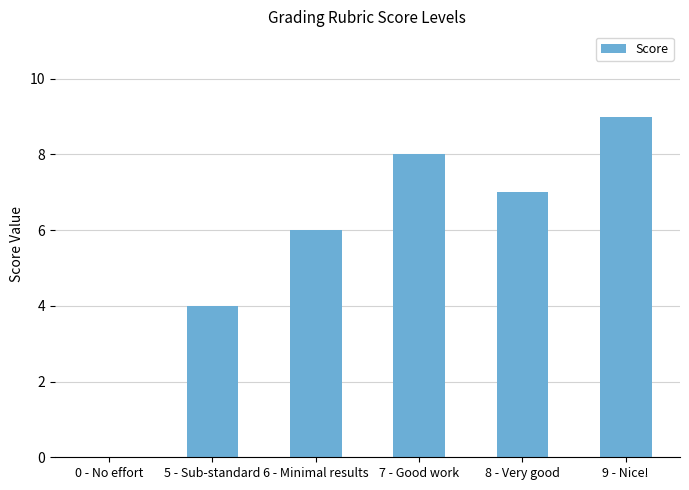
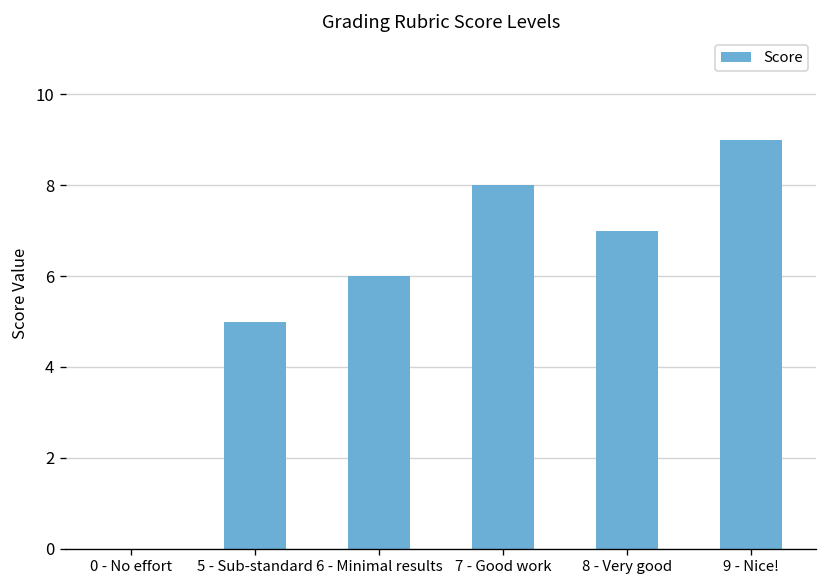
  {
    "0 - No effort": 0,
-   "5 - Sub-standard": 4,
+   "5 - Sub-standard": 5,
    "6 - Minimal results": 6,
    "7 - Good work": 8,
    "8 - Very good": 7,
    "9 - Nice!": 9
  }
